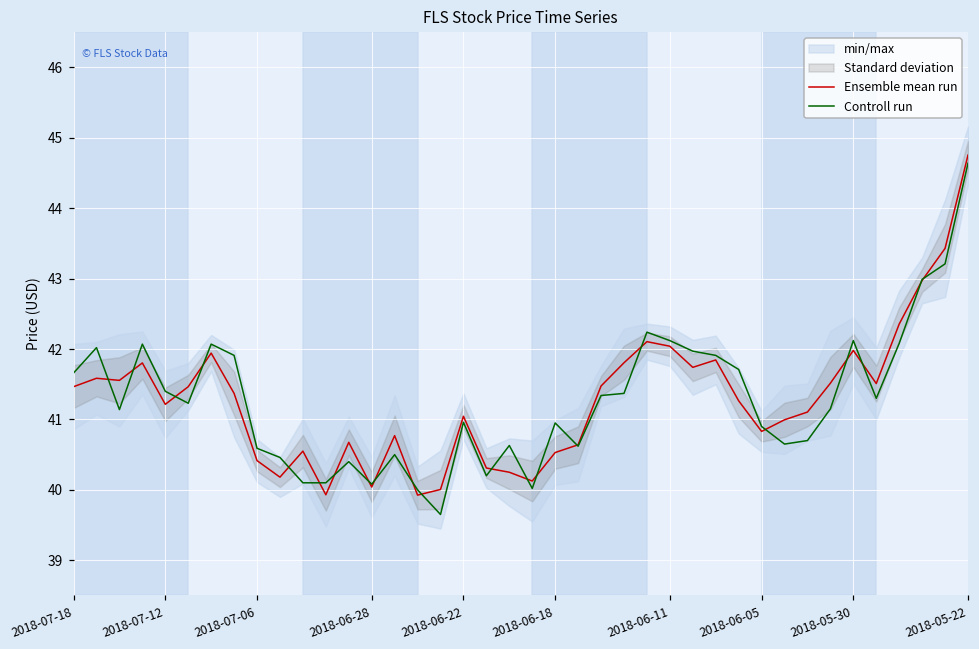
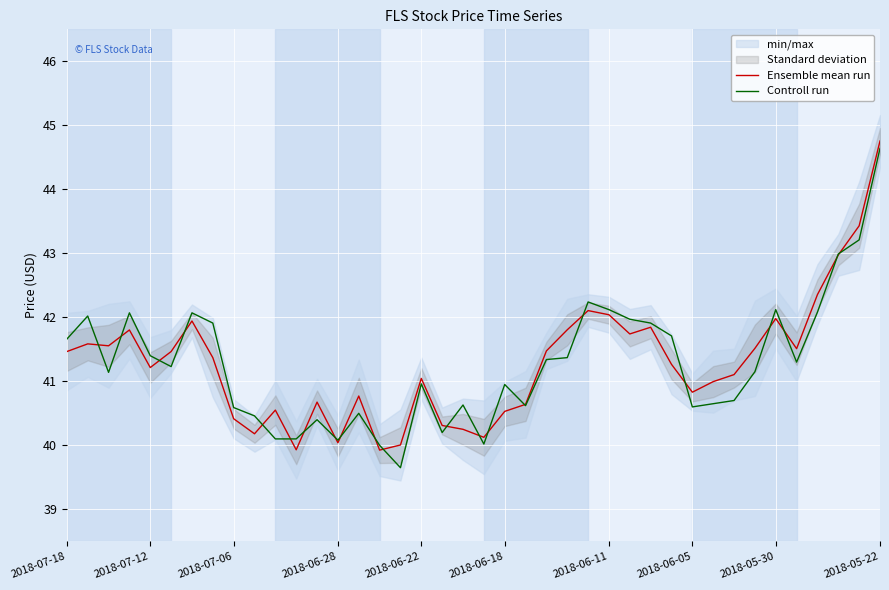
  {
    "Ensemble mean run": {
      "2018-07-18": 41.5,
      "2018-07-12": 41.2,
      "2018-07-06": 40.4,
      "2018-06-22": 41.0,
      "2018-06-18": 40.5,
      "2018-06-11": 42.0,
      "2018-06-05": 40.8,
      "2018-05-30": 42.0,
      "2018-05-22": 44.8
    },
    "Controll run": {
      "2018-07-18": 41.7,
      "2018-07-12": 41.4,
      "2018-06-22": 41.0,
      "2018-06-11": 42.1,
-     "2018-06-05": 40.9,
+     "2018-06-05": 40.6,
      "2018-05-30": 42.1,
      "2018-05-22": 44.6
    }
  }
